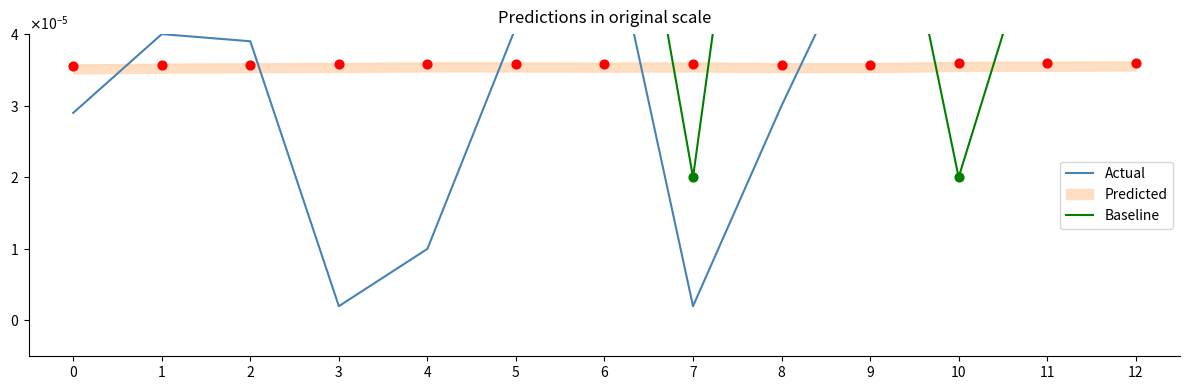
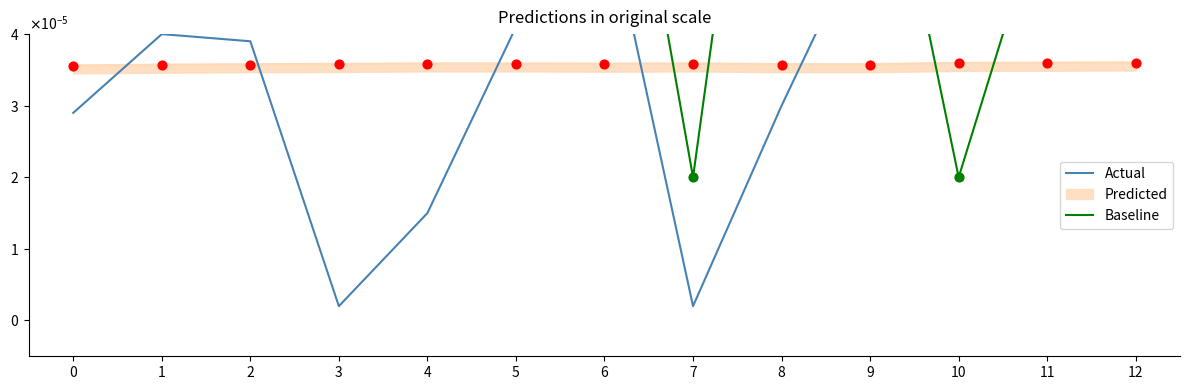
  {
    "Actual": {
      "0": 0.000029,
      "1": 0.000040,
      "2": 0.000039,
      "3": 0.000002,
-     "4": 0.000010,
+     "4": 0.000015,
      "7": 0.000002,
      "8": 0.000030
    },
    "Baseline": {
      "7": 0.000020,
      "10": 0.000020
    }
  }
